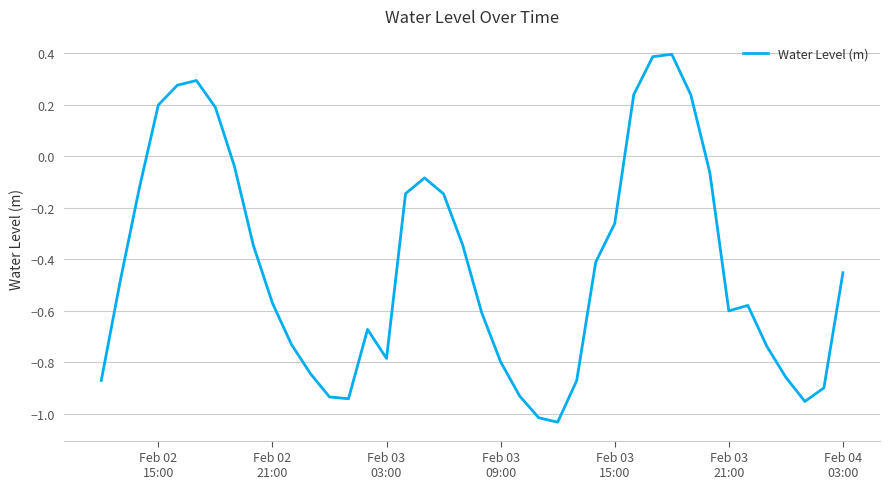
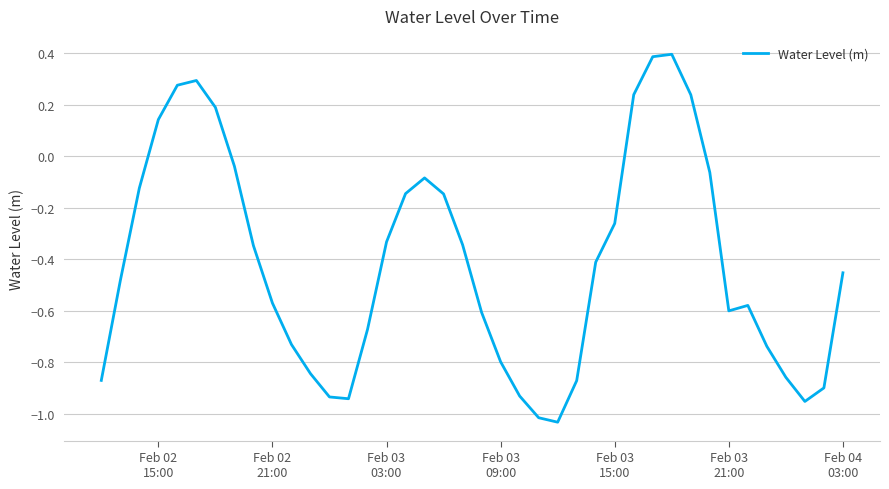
  {
-   "Feb 02 15:00": 0.20,
+   "Feb 02 15:00": 0.14,
    "Feb 02 21:00": -0.57,
-   "Feb 03 03:00": -0.79,
+   "Feb 03 03:00": -0.33,
    "Feb 03 09:00": -0.80,
    "Feb 03 15:00": -0.26,
    "Feb 03 21:00": -0.60,
    "Feb 04 03:00": -0.45
  }
